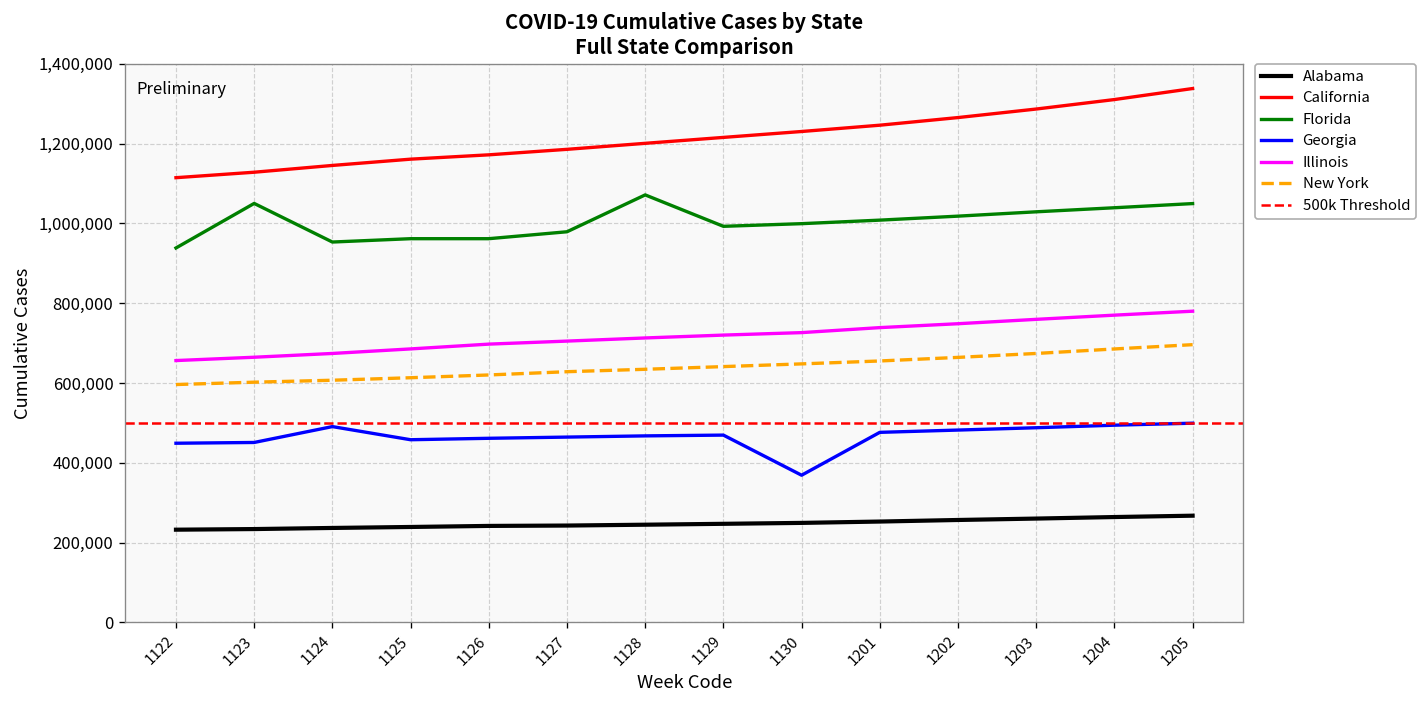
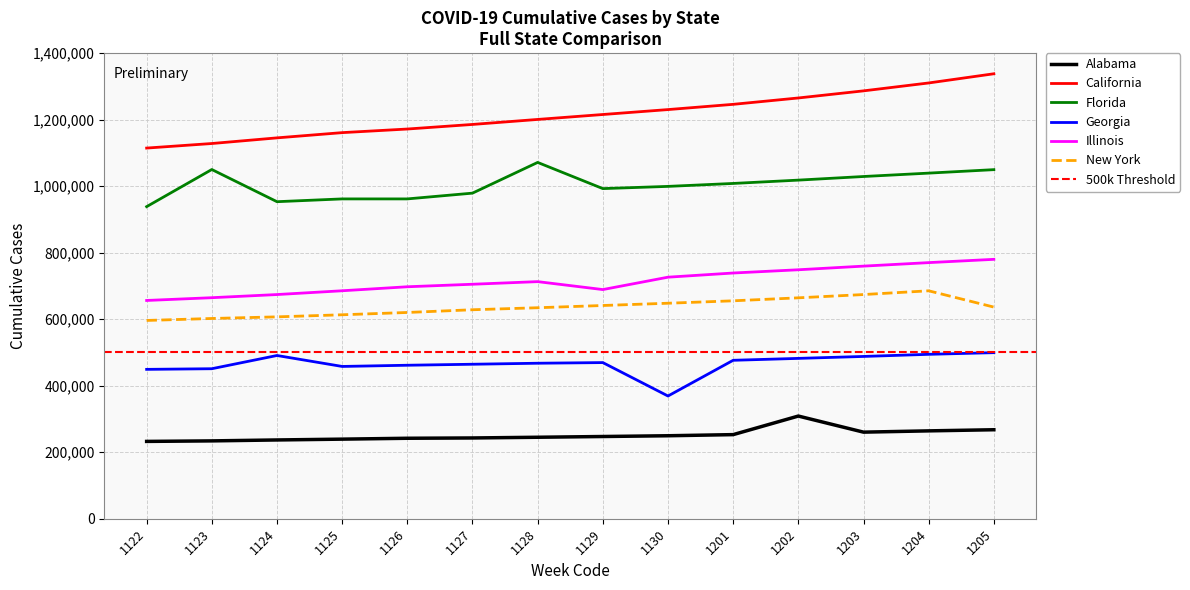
  {
    "Alabama": {
      "1122": "230,000",
      "1123": "230,000",
      "1124": "240,000",
      "1125": "240,000",
      "1126": "240,000",
      "1127": "240,000",
      "1128": "240,000",
      "1129": "250,000",
      "1130": "250,000",
      "1201": "250,000",
-     "1202": "260,000",
+     "1202": "310,000",
      "1203": "260,000",
      "1204": "260,000",
      "1205": "270,000"
    },
    "California": {
      "1122": "1,110,000",
      "1123": "1,130,000",
      "1124": "1,150,000",
      "1125": "1,160,000",
      "1126": "1,170,000",
      "1127": "1,190,000",
      "1128": "1,200,000",
      "1129": "1,220,000",
      "1130": "1,230,000",
      "1201": "1,250,000",
      "1202": "1,270,000",
      "1203": "1,290,000",
      "1204": "1,310,000",
      "1205": "1,340,000"
    },
    "Florida": {
      "1122": "940,000",
      "1123": "1,050,000",
      "1124": "950,000",
      "1125": "960,000",
      "1126": "960,000",
      "1127": "980,000",
      "1128": "1,070,000",
      "1129": "990,000",
      "1130": "1,000,000",
      "1201": "1,010,000",
      "1202": "1,020,000",
      "1203": "1,030,000",
      "1204": "1,040,000",
      "1205": "1,050,000"
    },
    "Georgia": {
      "1122": "450,000",
      "1123": "450,000",
      "1124": "490,000",
      "1125": "460,000",
      "1126": "460,000",
      "1127": "460,000",
      "1128": "470,000",
      "1129": "470,000",
      "1130": "370,000",
      "1201": "480,000",
      "1202": "480,000",
      "1203": "490,000",
      "1204": "490,000",
      "1205": "500,000"
    },
    "Illinois": {
      "1122": "660,000",
      "1123": "660,000",
      "1124": "670,000",
      "1125": "690,000",
      "1126": "700,000",
      "1127": "710,000",
      "1128": "710,000",
-     "1129": "720,000",
+     "1129": "690,000",
      "1130": "730,000",
      "1201": "740,000",
      "1202": "750,000",
      "1203": "760,000",
      "1204": "770,000",
      "1205": "780,000"
    },
    "New York": {
      "1122": "600,000",
      "1123": "600,000",
      "1124": "610,000",
      "1125": "610,000",
      "1126": "620,000",
      "1127": "630,000",
      "1128": "630,000",
      "1129": "640,000",
      "1130": "650,000",
      "1201": "660,000",
      "1202": "660,000",
      "1203": "670,000",
      "1204": "690,000",
-     "1205": "700,000"
+     "1205": "640,000"
    }
  }
